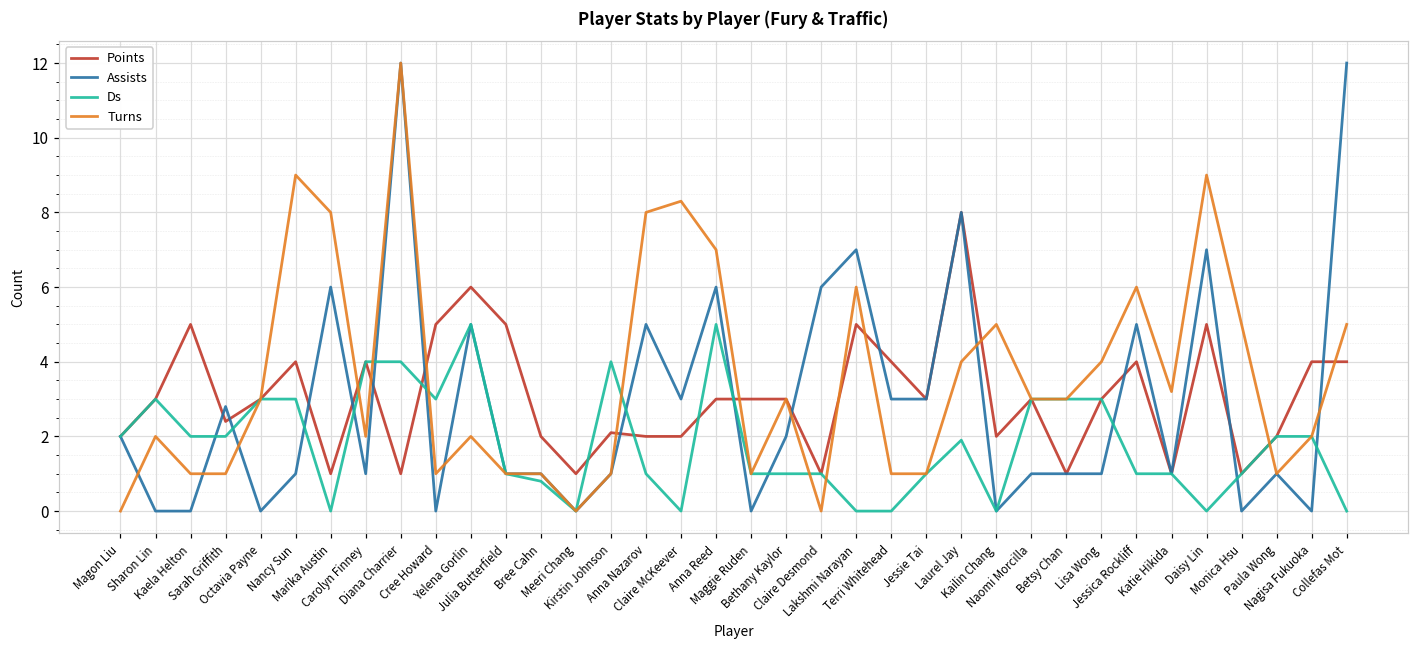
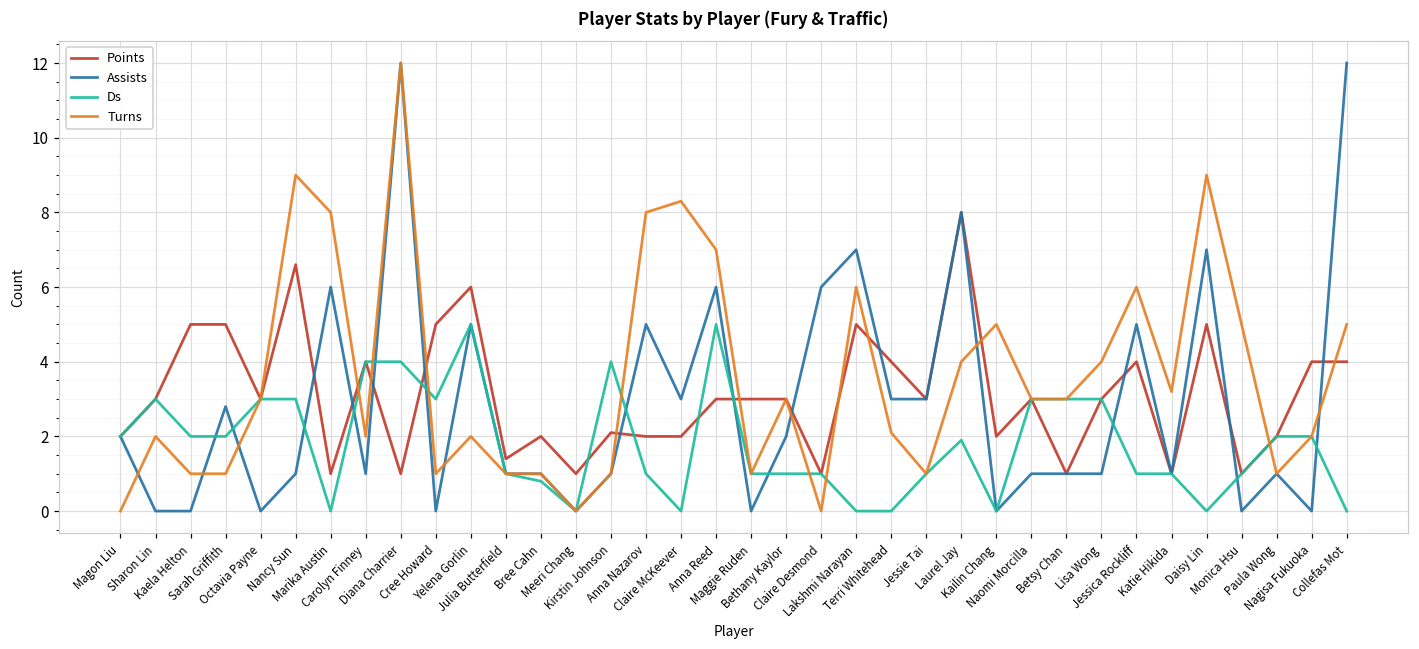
  {
    "Points": {
      "Kaela Helton": 5.0,
-     "Sarah Griffith": 2.4,
-     "Nancy Sun": 4.0,
+     "Sarah Griffith": 5.0,
+     "Nancy Sun": 6.6,
      "Marika Austin": 1.0,
      "Diana Charrier": 1.0,
      "Cree Howard": 5.0,
      "Yelena Gorlin": 6.0,
-     "Julia Butterfield": 5.0,
+     "Julia Butterfield": 1.4,
      "Bree Cahn": 2.0,
      "Meeri Chang": 1.0,
      "Kirstin Johnson": 2.1,
      "Anna Nazarov": 2.0,
      "Claire McKeever": 2.0,
      "Anna Reed": 3.0,
      "Maggie Ruden": 3.0,
      "Lakshmi Narayan": 5.0,
      "Terri Whitehead": 4.0,
      "Kailin Chang": 2.0,
      "Jessica Rockliff": 4.0,
      "Daisy Lin": 5.0,
      "Nagisa Fukuoka": 4.0,
      "Collefas Mot": 4.0
    },
    "Assists": {
      "Sharon Lin": 0.0,
      "Kaela Helton": 0.0,
      "Sarah Griffith": 2.8,
      "Octavia Payne": 0.0,
      "Nancy Sun": 1.0,
      "Marika Austin": 6.0,
      "Carolyn Finney": 1.0,
      "Cree Howard": 0.0,
      "Anna Nazarov": 5.0,
      "Claire McKeever": 3.0,
      "Anna Reed": 6.0,
      "Maggie Ruden": 0.0,
      "Bethany Kaylor": 2.0,
      "Claire Desmond": 6.0,
      "Lakshmi Narayan": 7.0,
      "Terri Whitehead": 3.0,
      "Naomi Morcilla": 1.0,
      "Lisa Wong": 1.0,
      "Jessica Rockliff": 5.0,
      "Daisy Lin": 7.0,
      "Monica Hsu": 0.0,
      "Nagisa Fukuoka": 0.0,
      "Collefas Mot": 12.0
    },
    "Ds": {
      "Kaela Helton": 2.0,
      "Sarah Griffith": 2.0,
      "Nancy Sun": 3.0,
      "Marika Austin": 0.0,
      "Diana Charrier": 4.0,
      "Cree Howard": 3.0,
      "Bree Cahn": 0.8,
      "Kirstin Johnson": 4.0,
      "Anna Nazarov": 1.0,
      "Claire McKeever": 0.0,
      "Anna Reed": 5.0,
      "Bethany Kaylor": 1.0,
      "Lakshmi Narayan": 0.0,
      "Terri Whitehead": 0.0,
      "Laurel Jay": 1.9,
      "Jessica Rockliff": 1.0,
      "Daisy Lin": 0.0,
      "Collefas Mot": 0.0
    },
    "Turns": {
      "Magon Liu": 0.0,
      "Sharon Lin": 2.0,
      "Kaela Helton": 1.0,
      "Sarah Griffith": 1.0,
      "Nancy Sun": 9.0,
      "Marika Austin": 8.0,
      "Carolyn Finney": 2.0,
      "Cree Howard": 1.0,
      "Yelena Gorlin": 2.0,
      "Anna Nazarov": 8.0,
      "Claire McKeever": 8.3,
      "Anna Reed": 7.0,
      "Claire Desmond": 0.0,
      "Lakshmi Narayan": 6.0,
-     "Terri Whitehead": 1.0,
+     "Terri Whitehead": 2.1,
      "Laurel Jay": 4.0,
      "Kailin Chang": 5.0,
      "Lisa Wong": 4.0,
      "Jessica Rockliff": 6.0,
      "Katie Hikida": 3.2,
      "Daisy Lin": 9.0,
      "Monica Hsu": 5.0,
      "Collefas Mot": 5.0
    }
  }
